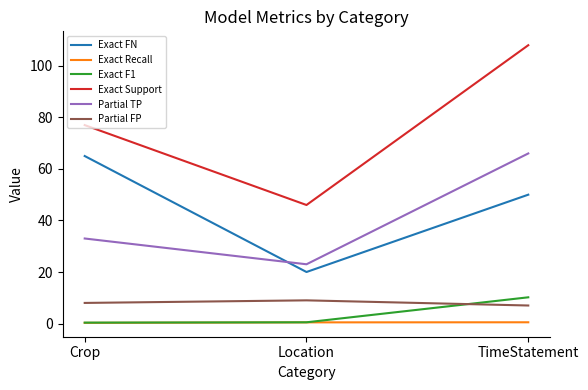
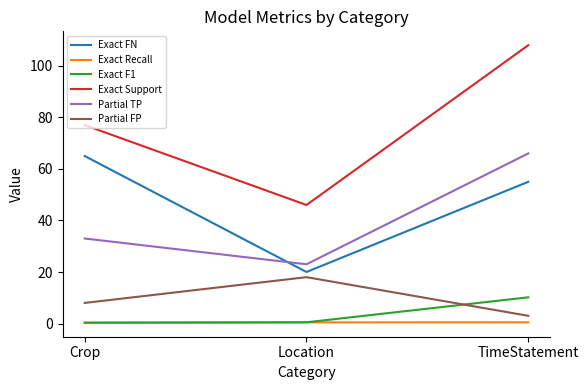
  {
    "Exact FN": {
      "Crop": 65,
      "Location": 20,
-     "TimeStatement": 50
+     "TimeStatement": 55
    },
    "Exact Recall": {
      "TimeStatement": 0
    },
    "Exact F1": {
      "TimeStatement": 10
    },
    "Exact Support": {
      "Location": 46,
      "TimeStatement": 108
    },
    "Partial TP": {
      "Crop": 33,
      "Location": 23,
      "TimeStatement": 66
    },
    "Partial FP": {
      "Crop": 8,
-     "Location": 9,
-     "TimeStatement": 7
+     "Location": 18,
+     "TimeStatement": 3
    }
  }
